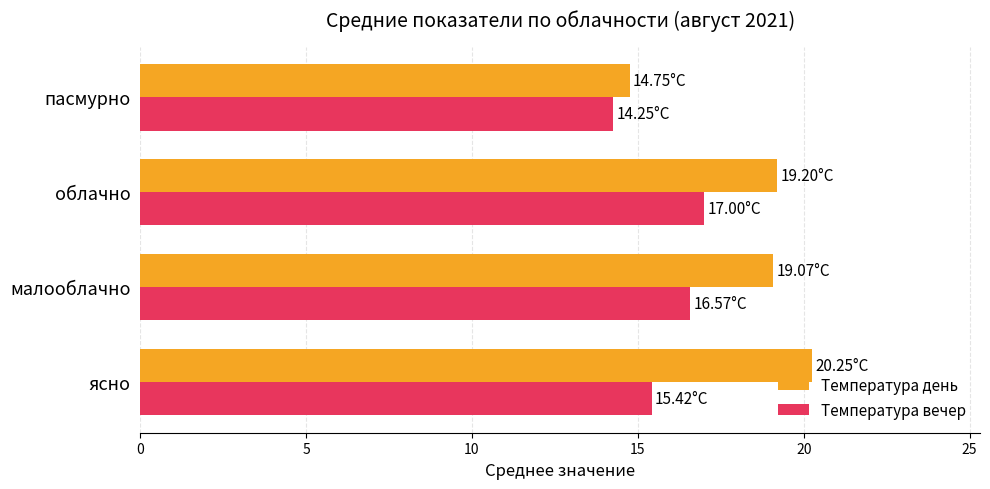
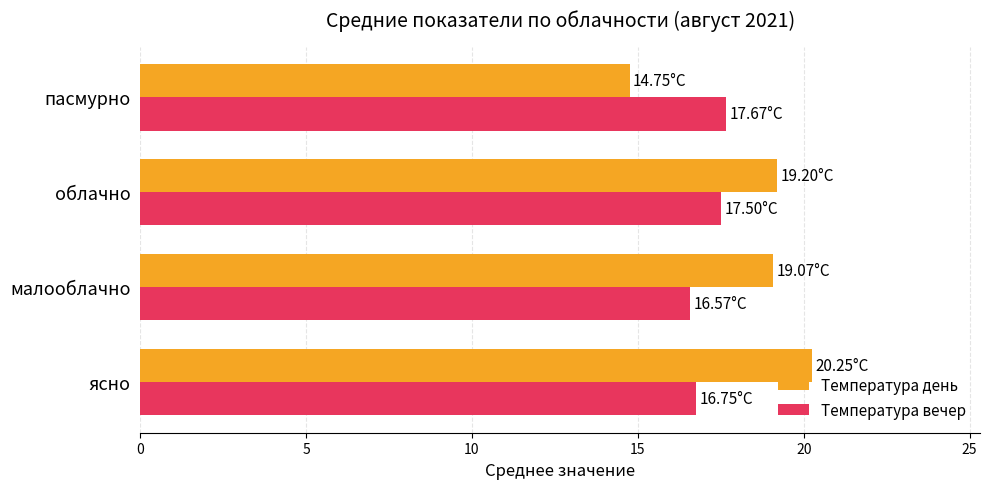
  {
    "Температура день": {
      "пасмурно": "14.75°C",
      "облачно": "19.20°C",
      "малооблачно": "19.07°C",
      "ясно": "20.25°C"
    },
    "Температура вечер": {
-     "пасмурно": "14.25°C",
-     "облачно": "17.00°C",
+     "пасмурно": "17.67°C",
+     "облачно": "17.50°C",
      "малооблачно": "16.57°C",
-     "ясно": "15.42°C"
+     "ясно": "16.75°C"
    }
  }
